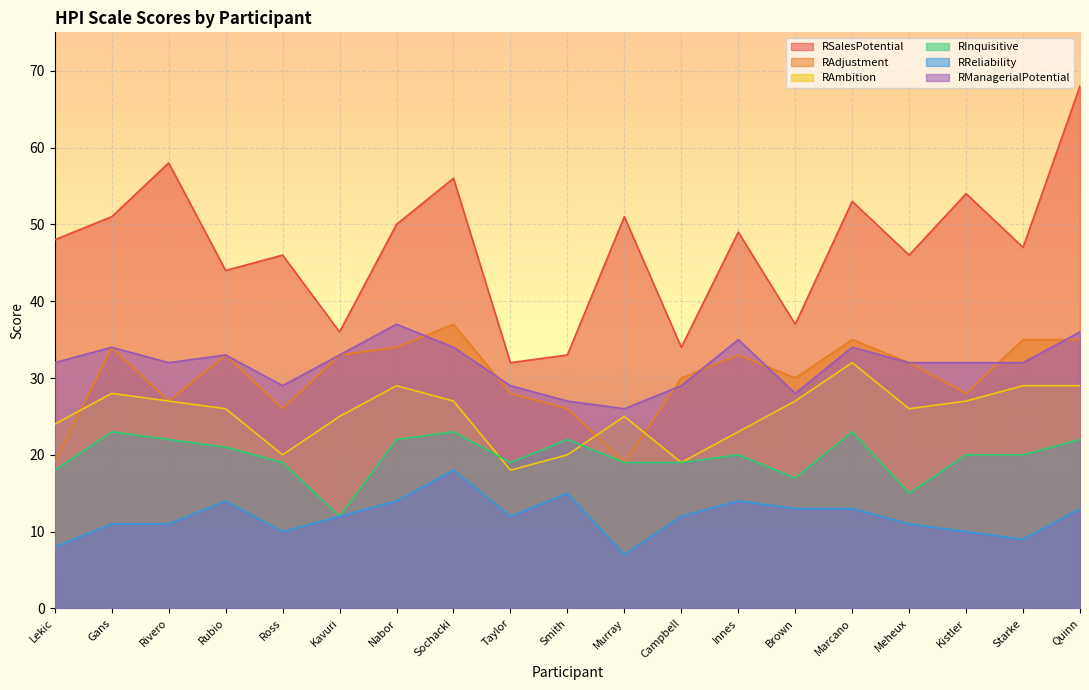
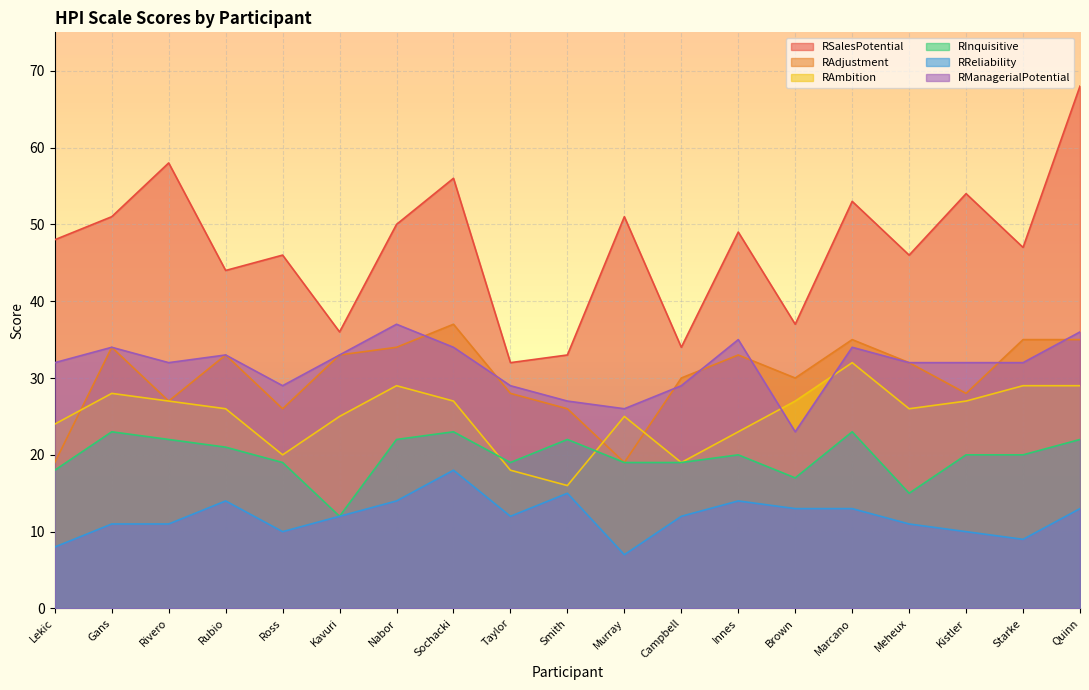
  {
    "RAmbition": {
      "Lekic": 24,
      "Gans": 28,
      "Rubio": 26,
      "Ross": 20,
      "Kavuri": 25,
      "Nabor": 29,
      "Sochacki": 27,
      "Taylor": 18,
-     "Smith": 20,
+     "Smith": 16,
      "Murray": 25,
      "Innes": 23,
      "Brown": 27,
      "Marcano": 32,
      "Meheux": 26,
      "Kistler": 27,
      "Starke": 29,
      "Quinn": 29
    },
    "RInquisitive": {
      "Lekic": 18,
      "Gans": 23,
      "Rivero": 22,
      "Rubio": 21,
      "Ross": 19,
      "Nabor": 22,
      "Sochacki": 23,
      "Taylor": 19,
      "Smith": 22,
      "Innes": 20,
      "Brown": 17,
      "Marcano": 23,
      "Meheux": 15,
      "Kistler": 20,
      "Starke": 20,
      "Quinn": 22
    },
    "RReliability": {
      "Lekic": 8,
      "Gans": 11,
      "Rivero": 11,
      "Rubio": 14,
      "Ross": 10,
      "Nabor": 14,
      "Sochacki": 18,
      "Taylor": 12,
      "Smith": 15,
      "Murray": 7,
      "Campbell": 12,
      "Innes": 14,
      "Brown": 13,
      "Marcano": 13,
      "Meheux": 11,
      "Kistler": 10,
      "Starke": 9,
      "Quinn": 13
    },
    "RManagerialPotential": {
      "Lekic": 32,
      "Rivero": 32,
      "Ross": 29,
      "Nabor": 37,
      "Sochacki": 34,
      "Taylor": 29,
      "Smith": 27,
      "Murray": 26,
      "Campbell": 29,
      "Innes": 35,
-     "Brown": 28,
+     "Brown": 23,
      "Marcano": 34,
      "Kistler": 32,
      "Starke": 32,
      "Quinn": 36
    }
  }
